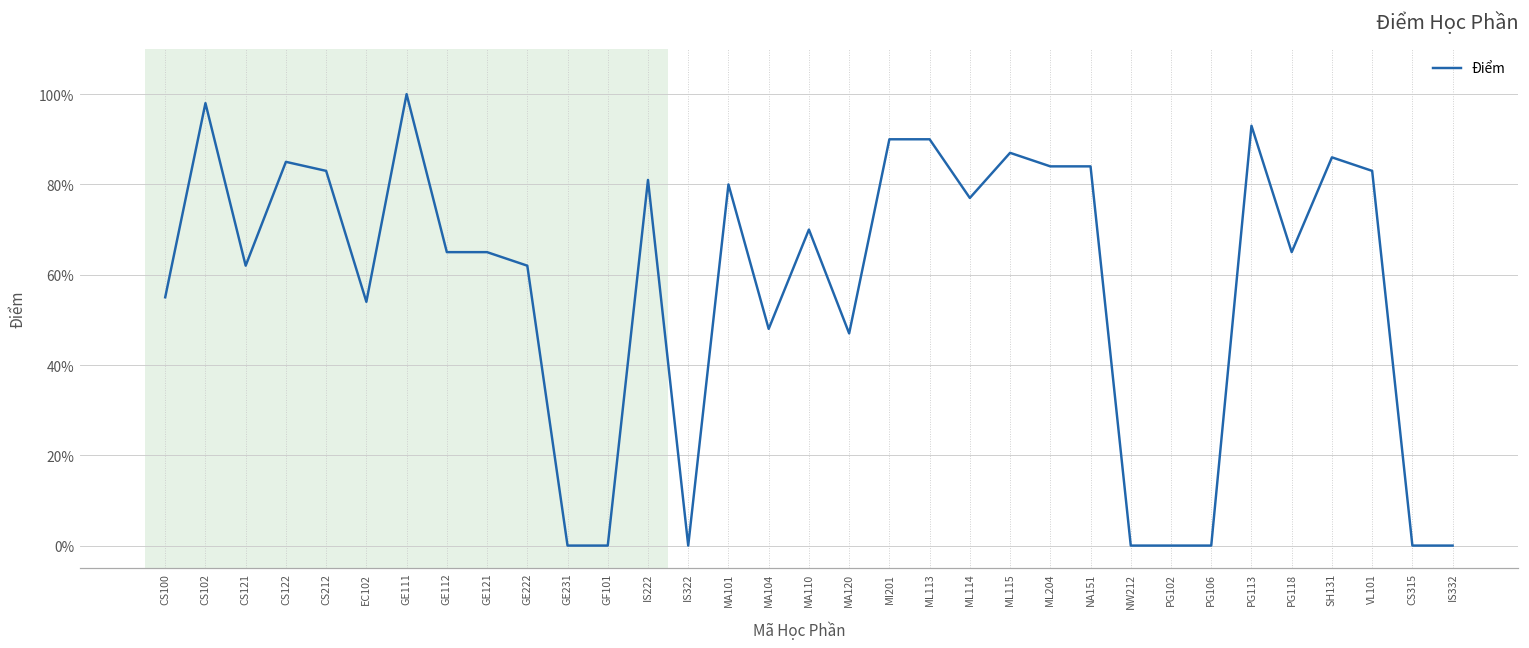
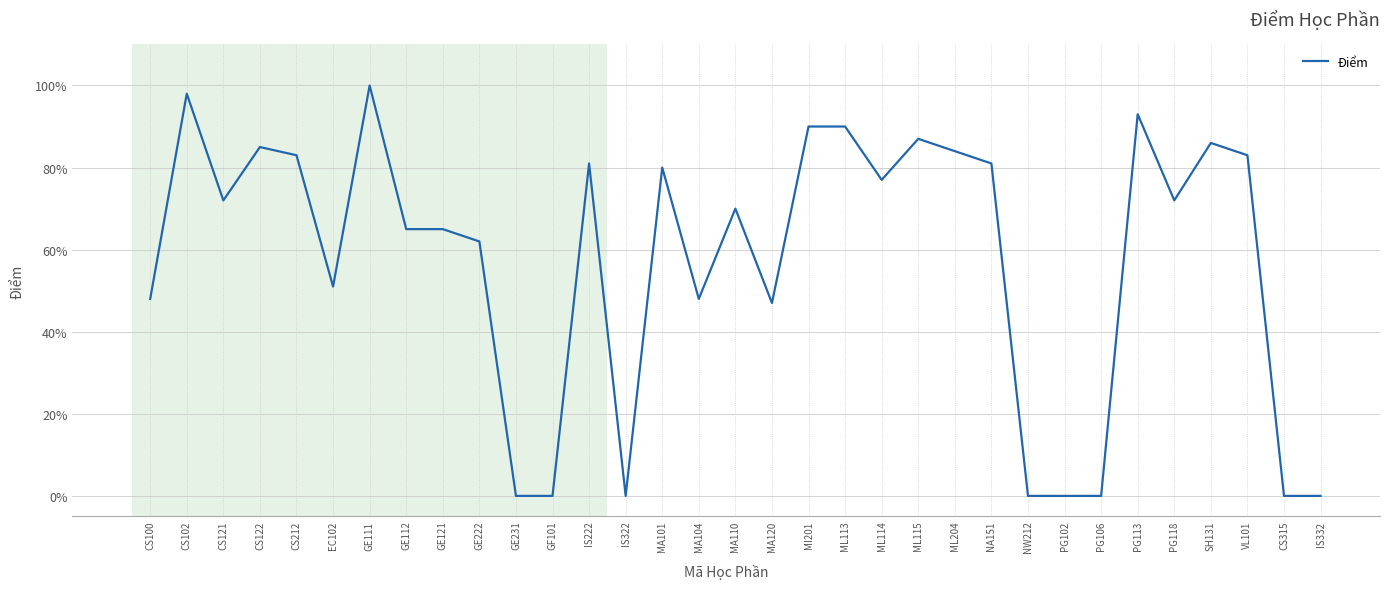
  {
-   "CS100": "55%",
+   "CS100": "48%",
    "CS102": "98%",
-   "CS121": "62%",
+   "CS121": "72%",
    "CS122": "85%",
    "CS212": "83%",
-   "EC102": "54%",
+   "EC102": "51%",
    "GE111": "100%",
    "GE112": "65%",
    "GE121": "65%",
    "GE222": "62%",
    "GE231": "0%",
    "GF101": "0%",
    "IS222": "81%",
    "IS322": "0%",
    "MA101": "80%",
    "MA104": "48%",
    "MA110": "70%",
    "MA120": "47%",
    "MI201": "90%",
    "ML113": "90%",
    "ML114": "77%",
    "ML115": "87%",
    "ML204": "84%",
-   "NA151": "84%",
+   "NA151": "81%",
    "NW212": "0%",
    "PG102": "0%",
    "PG106": "0%",
    "PG113": "93%",
-   "PG118": "65%",
+   "PG118": "72%",
    "SH131": "86%",
    "VL101": "83%",
    "CS315": "0%",
    "IS332": "0%"
  }
